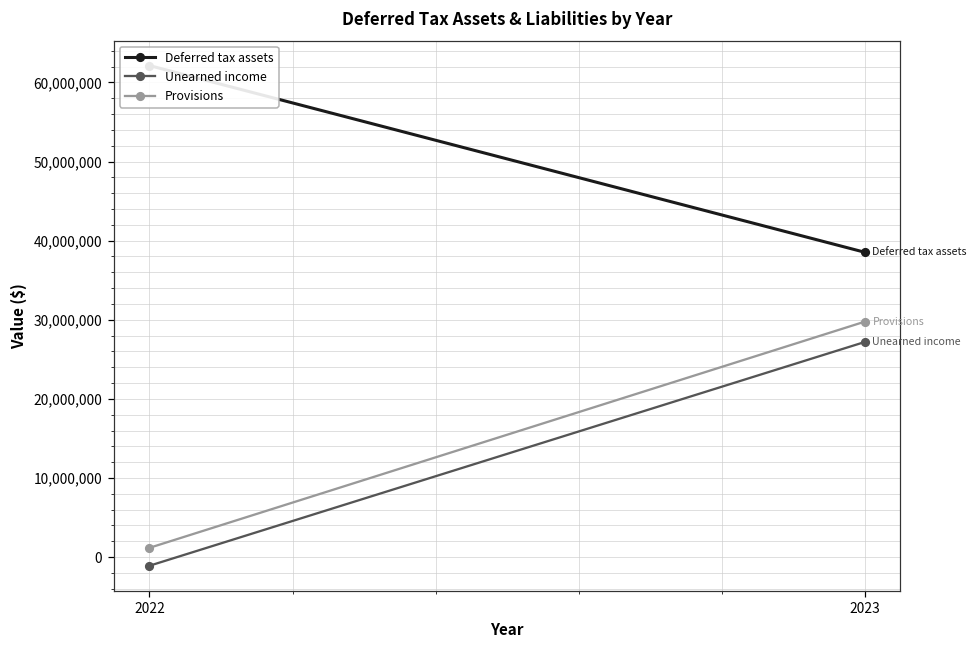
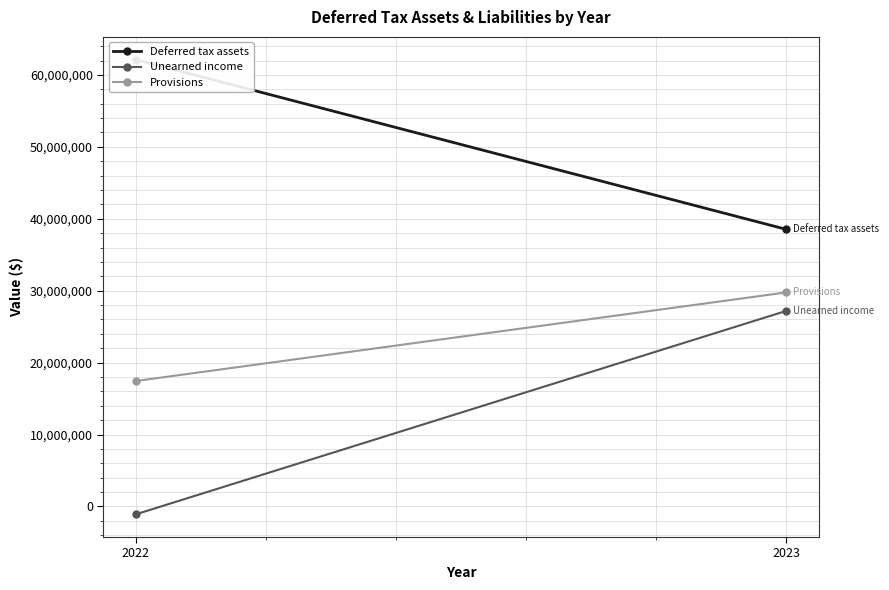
  {
    "Deferred tax assets": {
      "2023": "39,000,000"
    },
    "Unearned income": {
      "2022": "-1,000,000",
      "2023": "27,000,000"
    },
    "Provisions": {
-     "2022": "1,000,000",
+     "2022": "17,000,000",
      "2023": "30,000,000"
    }
  }
